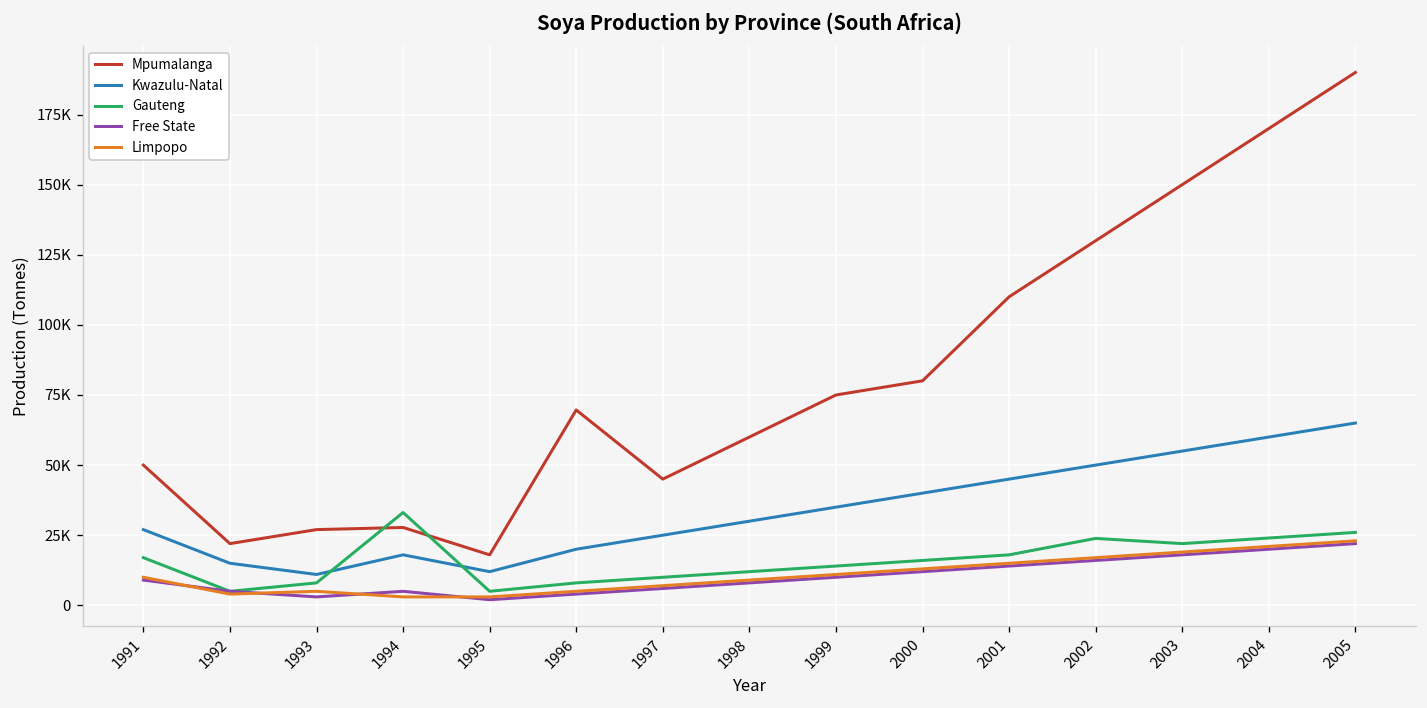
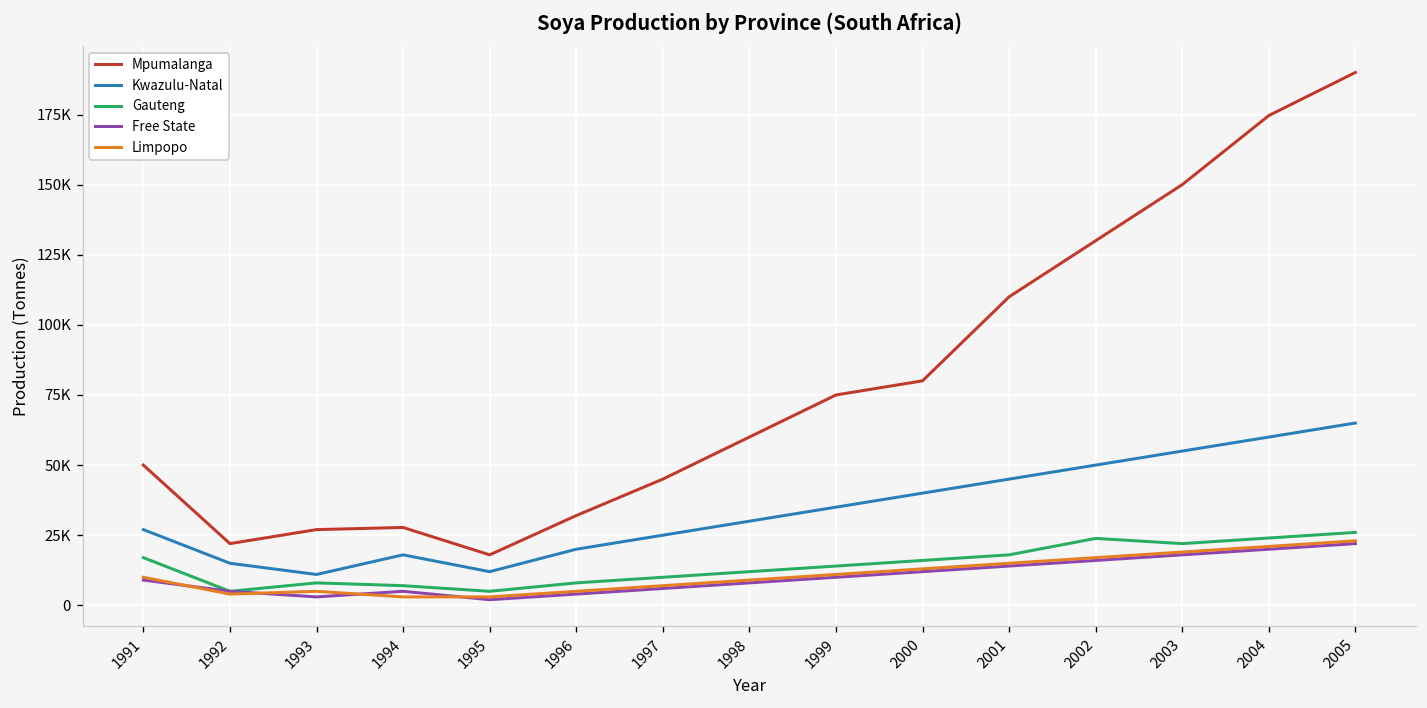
  {
    "Mpumalanga": {
      "1991": 50000,
      "1992": 22000,
      "1993": 27000,
      "1994": 28000,
      "1995": 18000,
-     "1996": 70000,
+     "1996": 32000,
      "1997": 45000,
      "1998": 60000,
      "1999": 75000,
      "2000": 80000,
      "2001": 110000,
      "2002": 130000,
      "2003": 150000,
-     "2004": 170000,
+     "2004": 175000,
      "2005": 190000
    },
    "Kwazulu-Natal": {
      "1991": 27000,
      "1992": 15000,
      "1993": 11000,
      "1994": 18000,
      "1995": 12000,
      "1996": 20000,
      "1997": 25000,
      "1998": 30000,
      "1999": 35000,
      "2000": 40000,
      "2001": 45000,
      "2002": 50000,
      "2003": 55000,
      "2004": 60000,
      "2005": 65000
    },
    "Gauteng": {
      "1991": 17000,
      "1993": 8000,
-     "1994": 33000,
+     "1994": 7000,
      "1995": 5000,
      "1996": 8000,
      "1997": 10000,
      "1998": 12000,
      "1999": 14000,
      "2000": 16000,
      "2001": 18000,
      "2002": 24000,
      "2003": 22000,
      "2004": 24000,
      "2005": 26000
    },
    "Free State": {
      "1993": 3000,
      "1994": 5000
    },
    "Limpopo": {
      "1993": 5000,
      "1994": 3000
    }
  }
